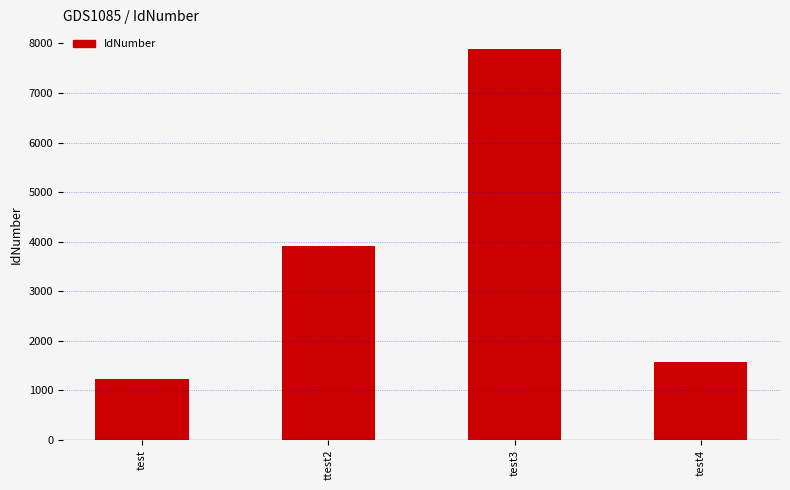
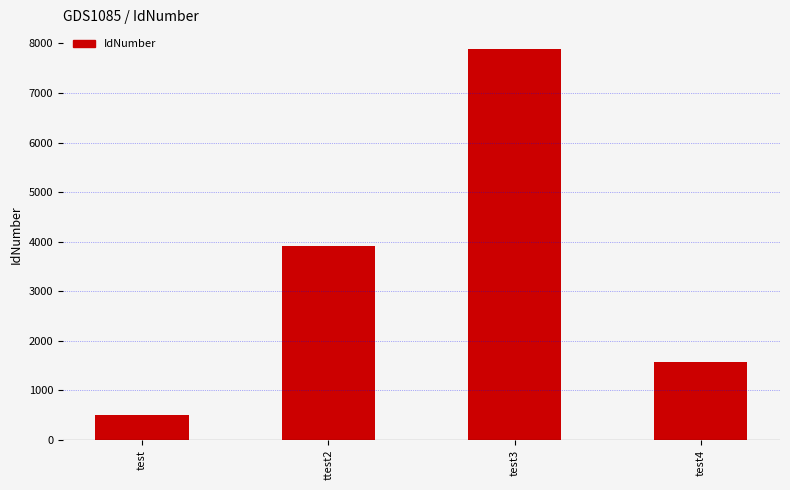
  {
-   "test": 1200,
+   "test": 500,
    "ttest2": 3900,
    "test3": 7900,
    "test4": 1600
  }
